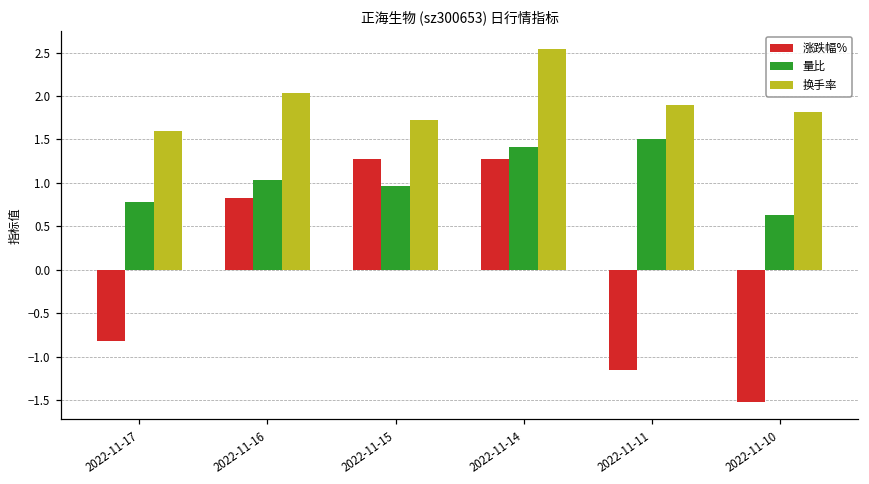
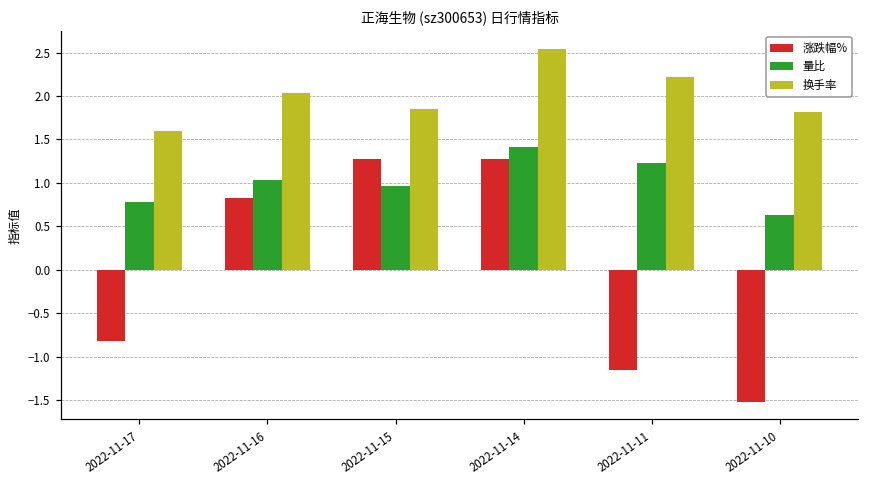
  {
    "涨跌幅%": {
      "2022-11-17": -0.8,
      "2022-11-16": 0.8,
      "2022-11-15": 1.3,
      "2022-11-14": 1.3,
      "2022-11-11": -1.2,
      "2022-11-10": -1.5
    },
    "量比": {
      "2022-11-17": 0.8,
      "2022-11-16": 1.0,
      "2022-11-15": 1.0,
      "2022-11-14": 1.4,
-     "2022-11-11": 1.5,
+     "2022-11-11": 1.2,
      "2022-11-10": 0.6
    },
    "换手率": {
      "2022-11-17": 1.6,
      "2022-11-16": 2.0,
-     "2022-11-15": 1.7,
+     "2022-11-15": 1.9,
      "2022-11-14": 2.5,
-     "2022-11-11": 1.9,
+     "2022-11-11": 2.2,
      "2022-11-10": 1.8
    }
  }
